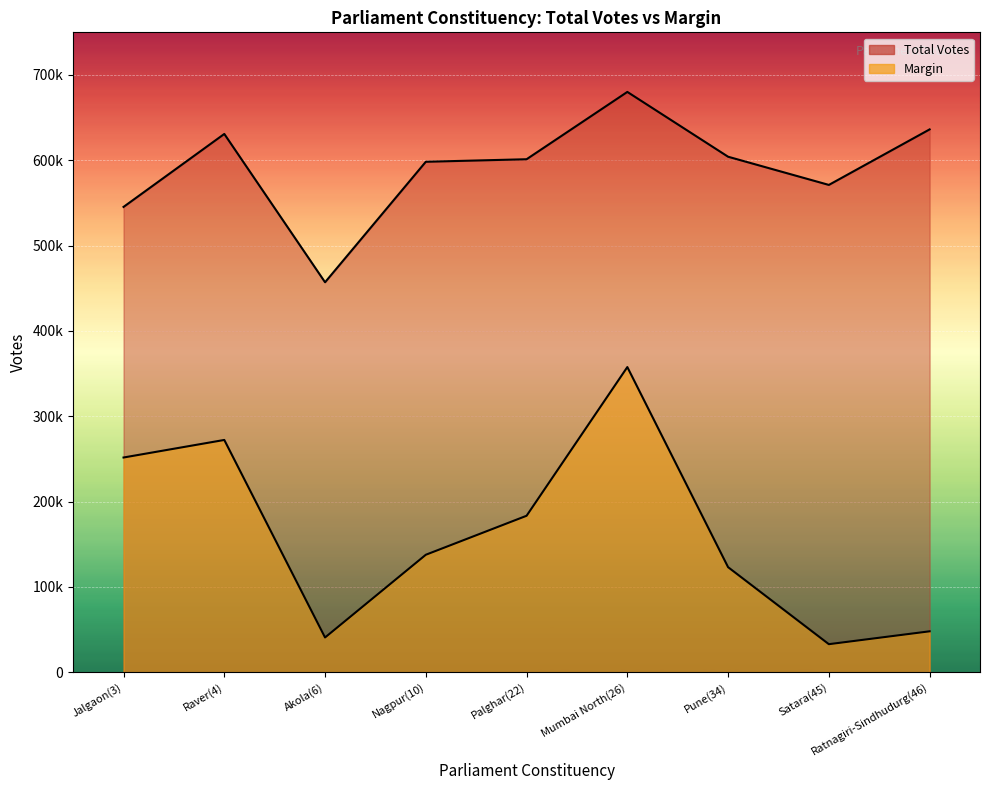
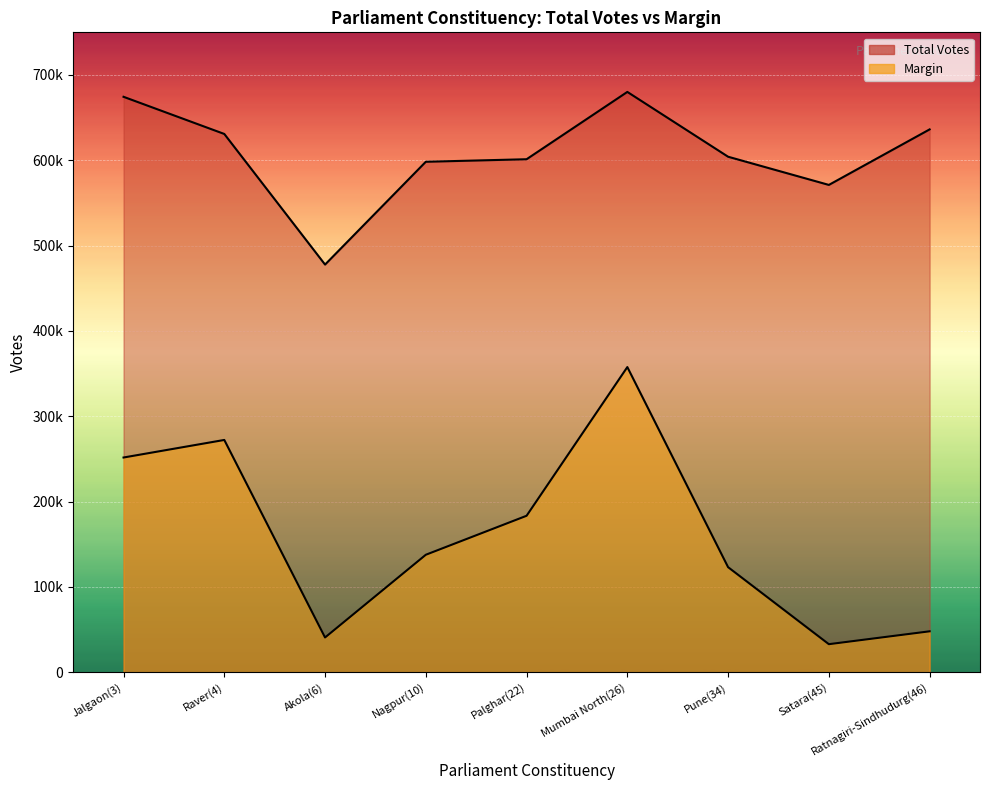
  {
    "Total Votes": {
-     "Jalgaon(3)": 550000,
+     "Jalgaon(3)": 670000,
      "Raver(4)": 630000,
-     "Akola(6)": 460000,
+     "Akola(6)": 480000,
      "Nagpur(10)": 600000,
      "Palghar(22)": 600000,
      "Mumbai North(26)": 680000,
      "Pune(34)": 600000,
      "Satara(45)": 570000,
      "Ratnagiri-Sindhudurg(46)": 640000
    },
    "Margin": {
      "Jalgaon(3)": 250000,
      "Raver(4)": 270000,
      "Akola(6)": 40000,
      "Nagpur(10)": 140000,
      "Palghar(22)": 180000,
      "Mumbai North(26)": 360000,
      "Pune(34)": 120000,
      "Satara(45)": 30000,
      "Ratnagiri-Sindhudurg(46)": 50000
    }
  }
